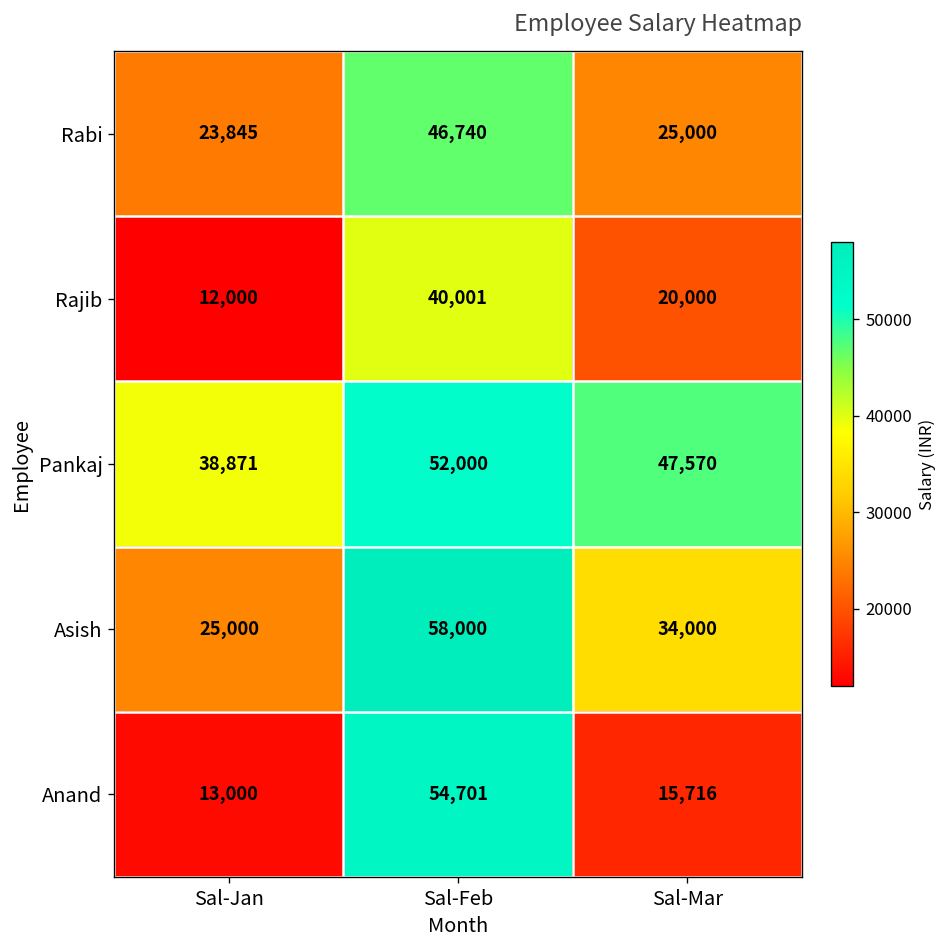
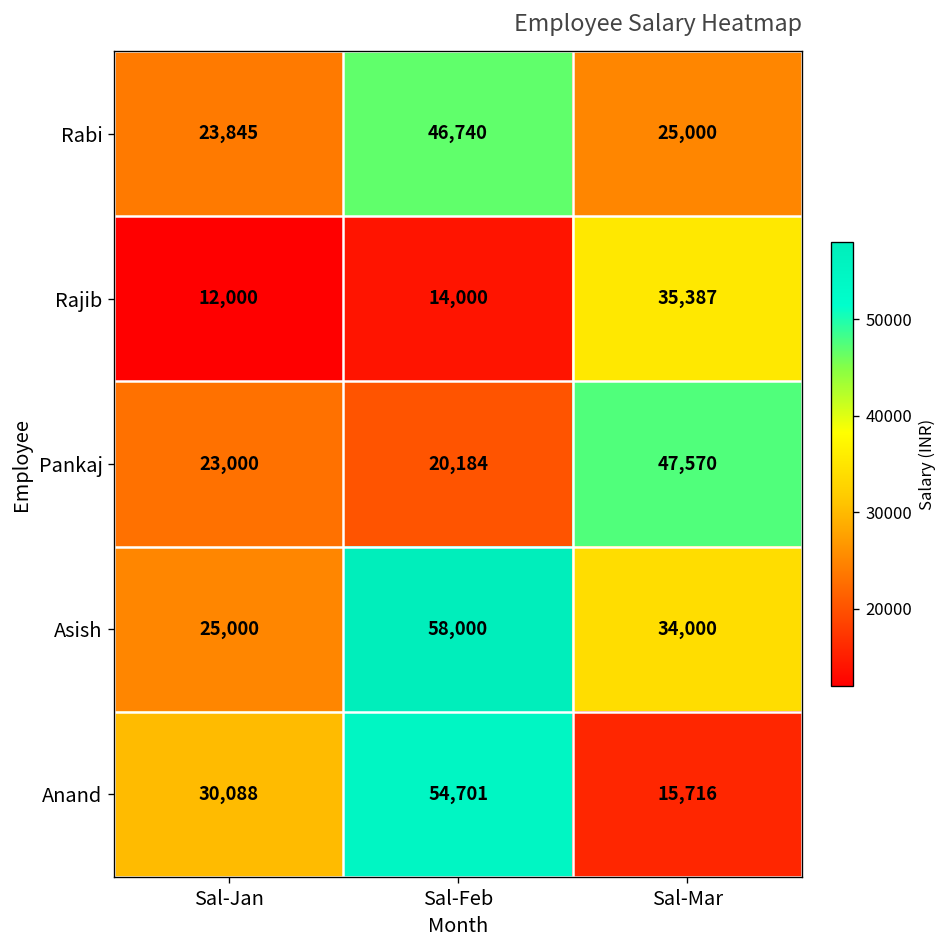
  {
    "Rabi": {
      "Sal-Jan": "23,845",
      "Sal-Feb": "46,740",
      "Sal-Mar": "25,000"
    },
    "Rajib": {
      "Sal-Jan": "12,000",
-     "Sal-Feb": "40,001",
-     "Sal-Mar": "20,000"
+     "Sal-Feb": "14,000",
+     "Sal-Mar": "35,387"
    },
    "Pankaj": {
-     "Sal-Jan": "38,871",
-     "Sal-Feb": "52,000",
+     "Sal-Jan": "23,000",
+     "Sal-Feb": "20,184",
      "Sal-Mar": "47,570"
    },
    "Asish": {
      "Sal-Jan": "25,000",
      "Sal-Feb": "58,000",
      "Sal-Mar": "34,000"
    },
    "Anand": {
-     "Sal-Jan": "13,000",
+     "Sal-Jan": "30,088",
      "Sal-Feb": "54,701",
      "Sal-Mar": "15,716"
    }
  }
